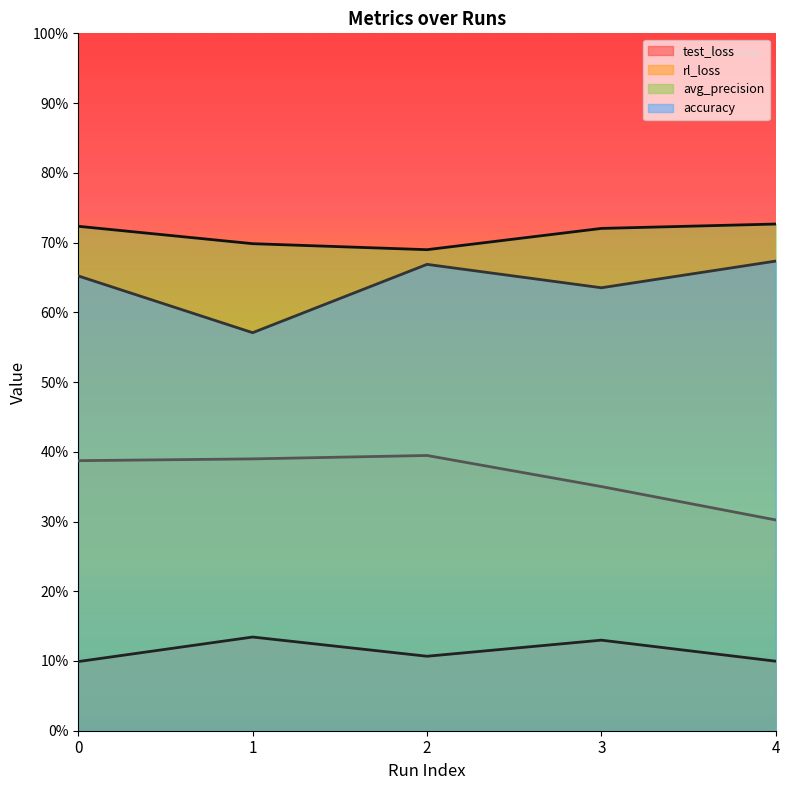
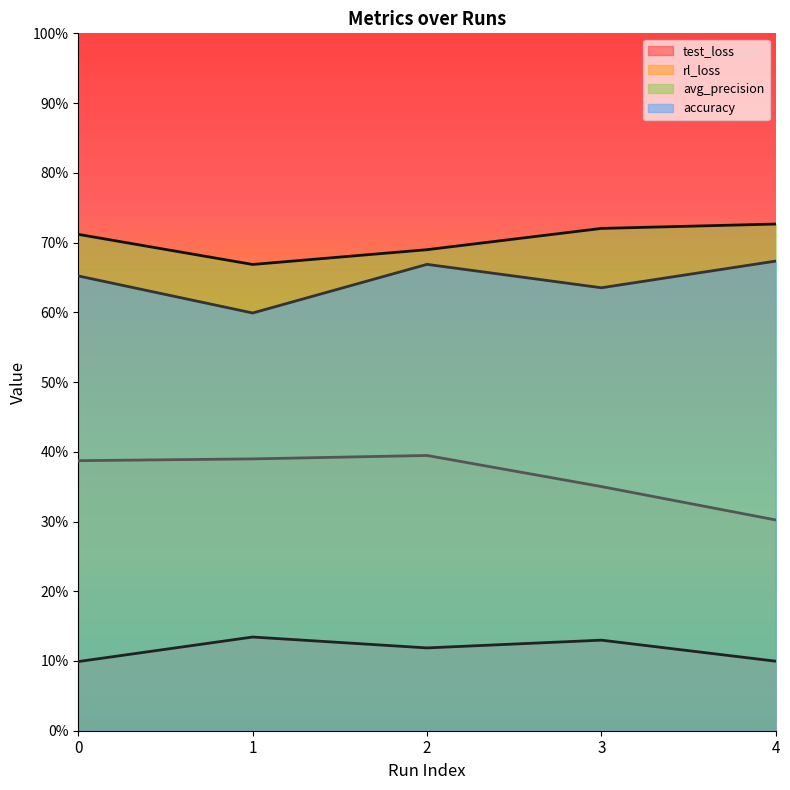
  {
    "test_loss": {
      "0": "10%",
      "1": "13%",
-     "2": "11%",
+     "2": "12%",
      "3": "13%",
      "4": "10%"
    },
    "rl_loss": {
      "0": "39%",
      "1": "39%",
      "2": "39%",
      "3": "35%",
      "4": "30%"
    },
    "avg_precision": {
-     "0": "72%",
-     "1": "70%",
+     "0": "71%",
+     "1": "67%",
      "2": "69%",
      "3": "72%",
      "4": "73%"
    },
    "accuracy": {
      "0": "65%",
-     "1": "57%",
+     "1": "60%",
      "2": "67%",
      "3": "64%",
      "4": "67%"
    }
  }
